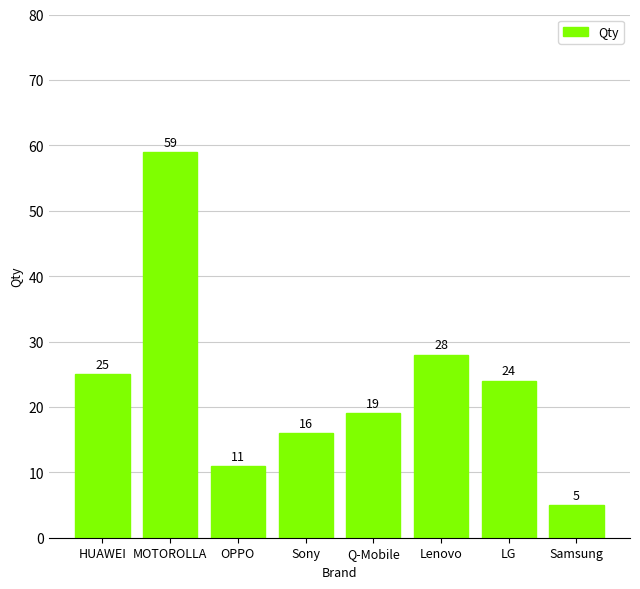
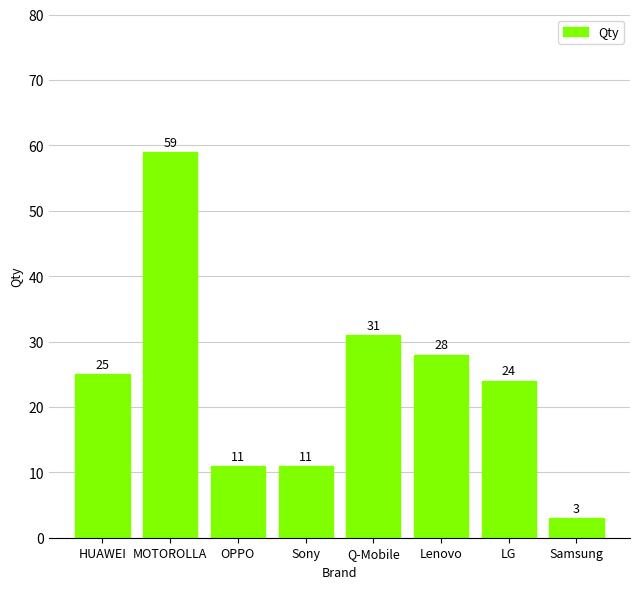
  {
    "HUAWEI": 25,
    "MOTOROLLA": 59,
    "OPPO": 11,
-   "Sony": 16,
-   "Q-Mobile": 19,
+   "Sony": 11,
+   "Q-Mobile": 31,
    "Lenovo": 28,
    "LG": 24,
-   "Samsung": 5
+   "Samsung": 3
  }
